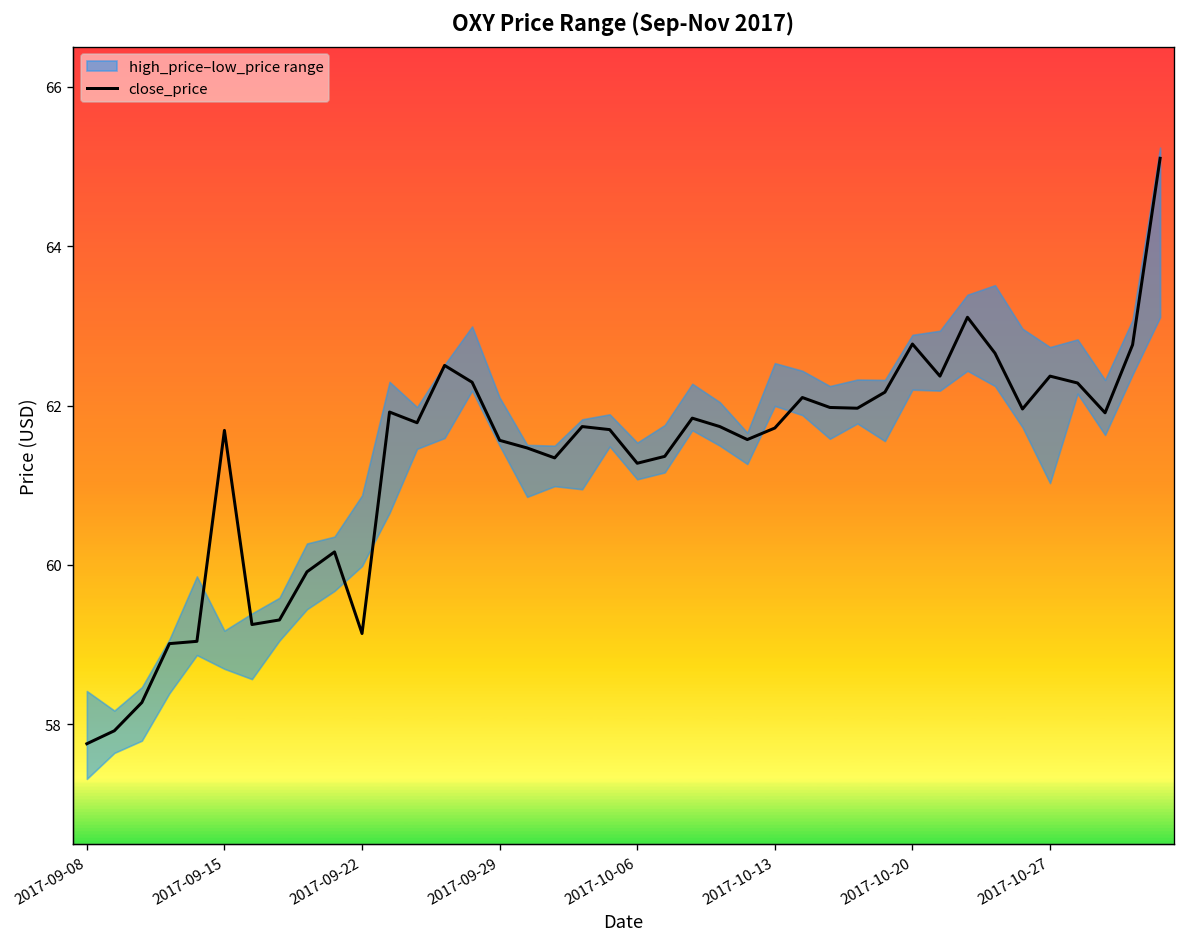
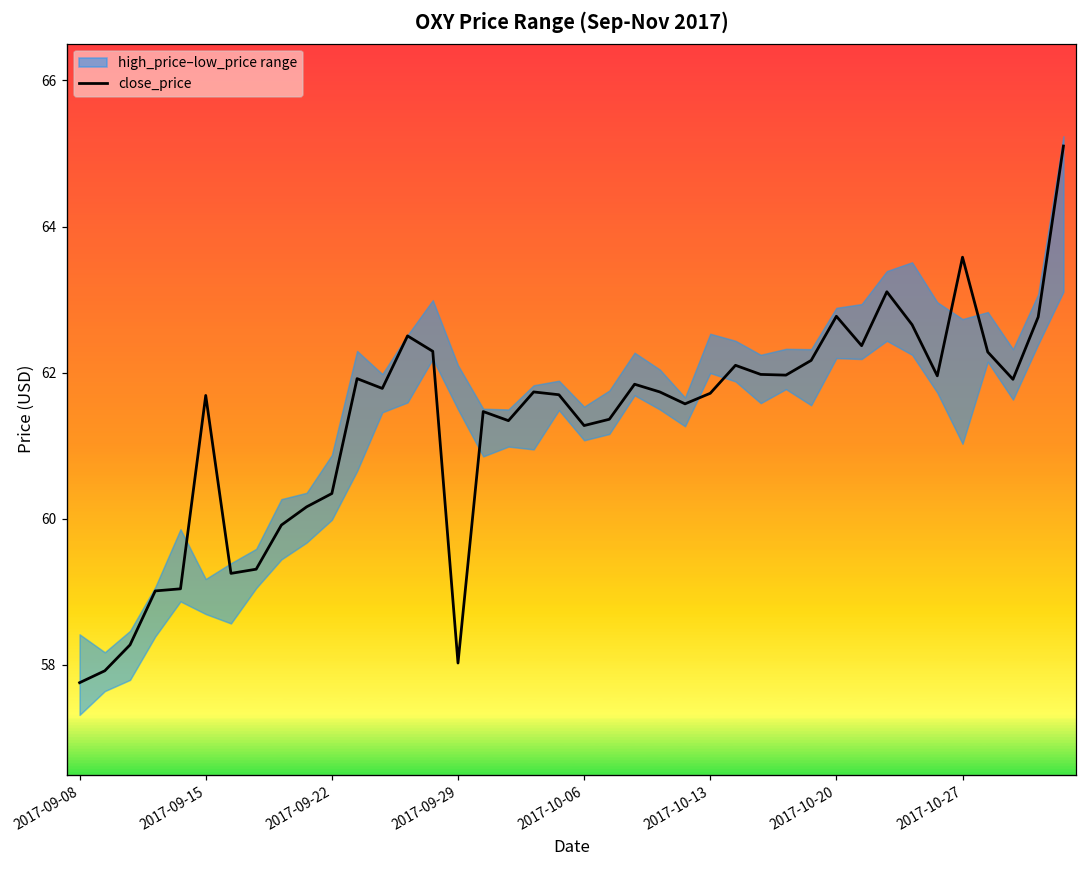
  {
    "close_price": {
      "2017-09-08": 57.8,
      "2017-09-15": 61.7,
-     "2017-09-22": 59.1,
-     "2017-09-29": 61.6,
+     "2017-09-22": 60.3,
+     "2017-09-29": 58.0,
      "2017-10-06": 61.3,
      "2017-10-13": 61.7,
      "2017-10-20": 62.8,
-     "2017-10-27": 62.4
+     "2017-10-27": 63.6
    }
  }
